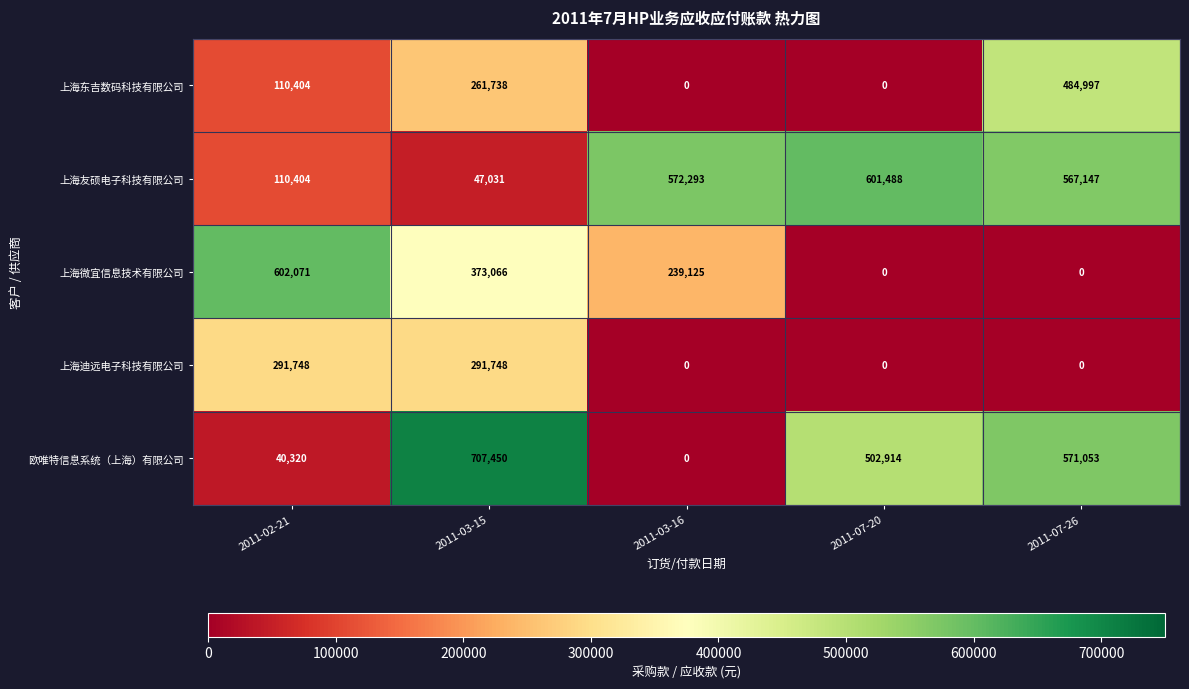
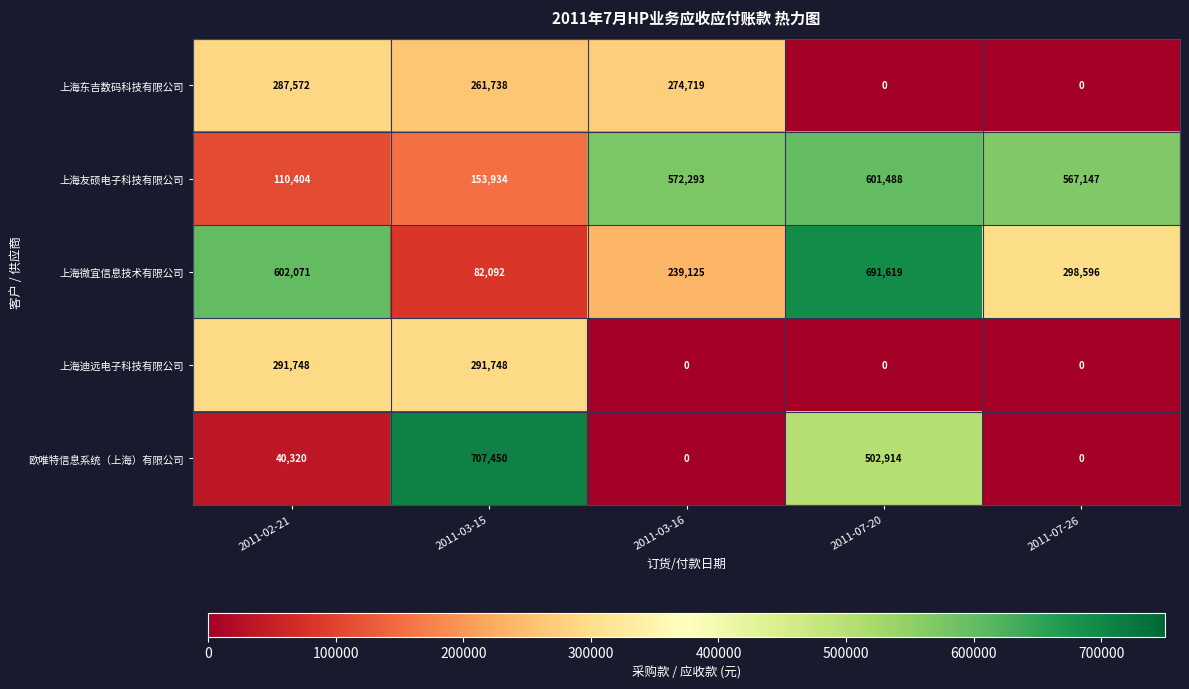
  {
    "上海东吉数码科技有限公司": {
-     "2011-02-21": "110,404",
+     "2011-02-21": "287,572",
      "2011-03-15": "261,738",
-     "2011-03-16": "0",
+     "2011-03-16": "274,719",
      "2011-07-20": "0",
-     "2011-07-26": "484,997"
+     "2011-07-26": "0"
    },
    "上海友硕电子科技有限公司": {
      "2011-02-21": "110,404",
-     "2011-03-15": "47,031",
+     "2011-03-15": "153,934",
      "2011-03-16": "572,293",
      "2011-07-20": "601,488",
      "2011-07-26": "567,147"
    },
    "上海微宜信息技术有限公司": {
      "2011-02-21": "602,071",
-     "2011-03-15": "373,066",
+     "2011-03-15": "82,092",
      "2011-03-16": "239,125",
-     "2011-07-20": "0",
-     "2011-07-26": "0"
+     "2011-07-20": "691,619",
+     "2011-07-26": "298,596"
    },
    "上海迪远电子科技有限公司": {
      "2011-02-21": "291,748",
      "2011-03-15": "291,748",
      "2011-03-16": "0",
      "2011-07-20": "0",
      "2011-07-26": "0"
    },
    "欧唯特信息系统（上海）有限公司": {
      "2011-02-21": "40,320",
      "2011-03-15": "707,450",
      "2011-03-16": "0",
      "2011-07-20": "502,914",
-     "2011-07-26": "571,053"
+     "2011-07-26": "0"
    }
  }
